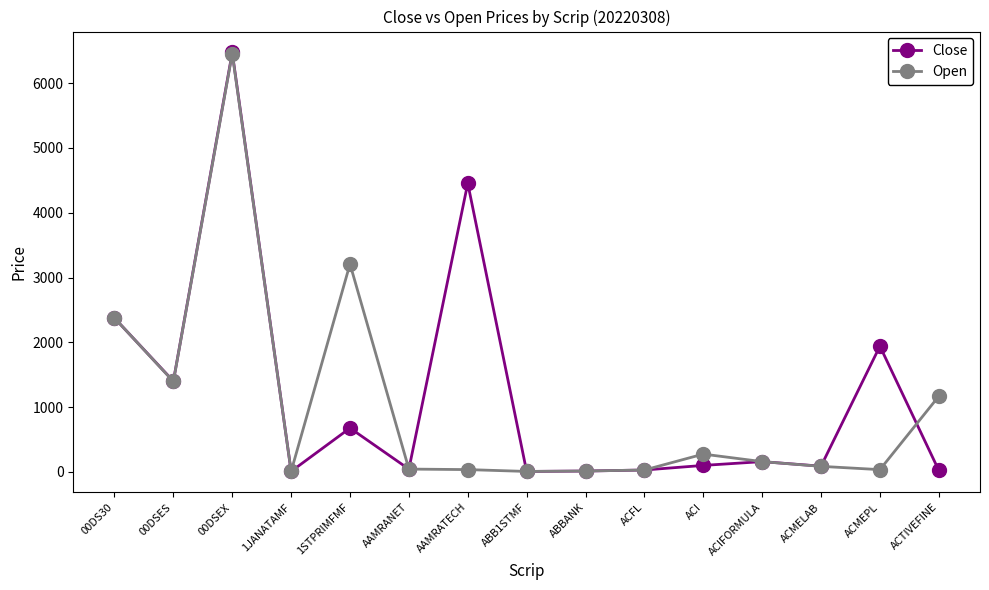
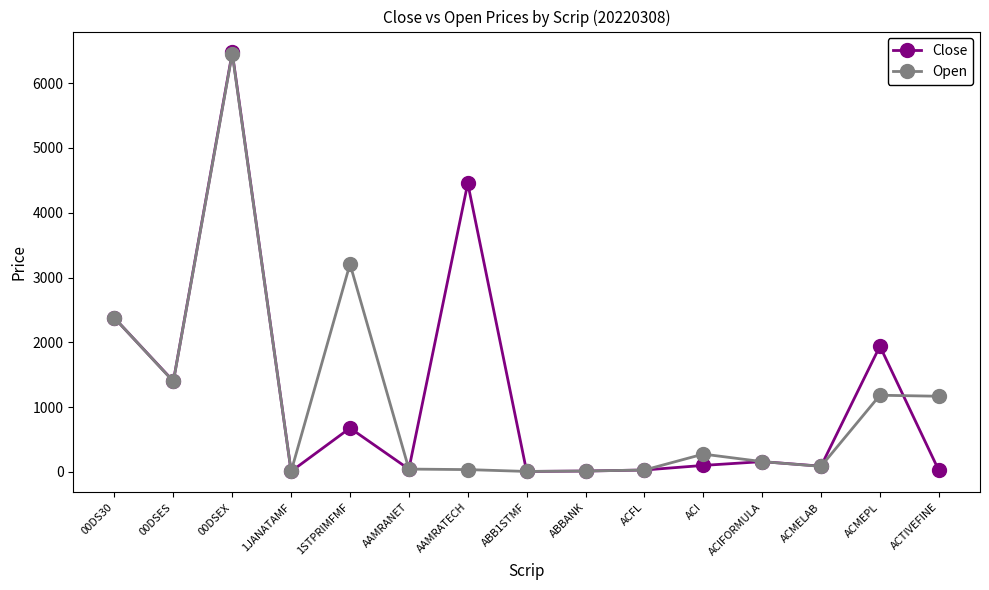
  {
    "Close": {
      "1STPRIMFMF": 700,
      "AAMRATECH": 4500,
      "ACI": 100,
      "ACMEPL": 1900,
      "ACTIVEFINE": 0
    },
    "Open": {
      "1STPRIMFMF": 3200,
      "AAMRATECH": 0,
      "ACI": 300,
-     "ACMEPL": 0,
+     "ACMEPL": 1200,
      "ACTIVEFINE": 1200
    }
  }
